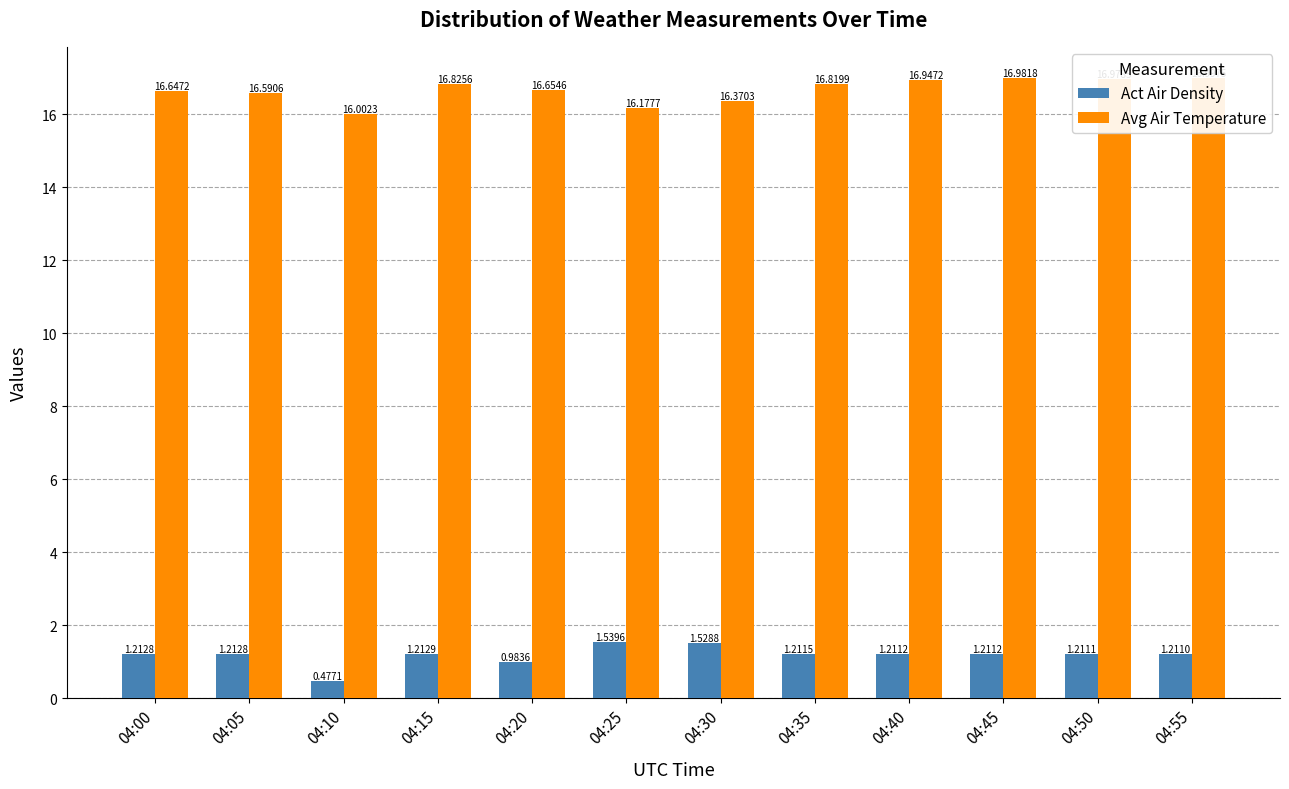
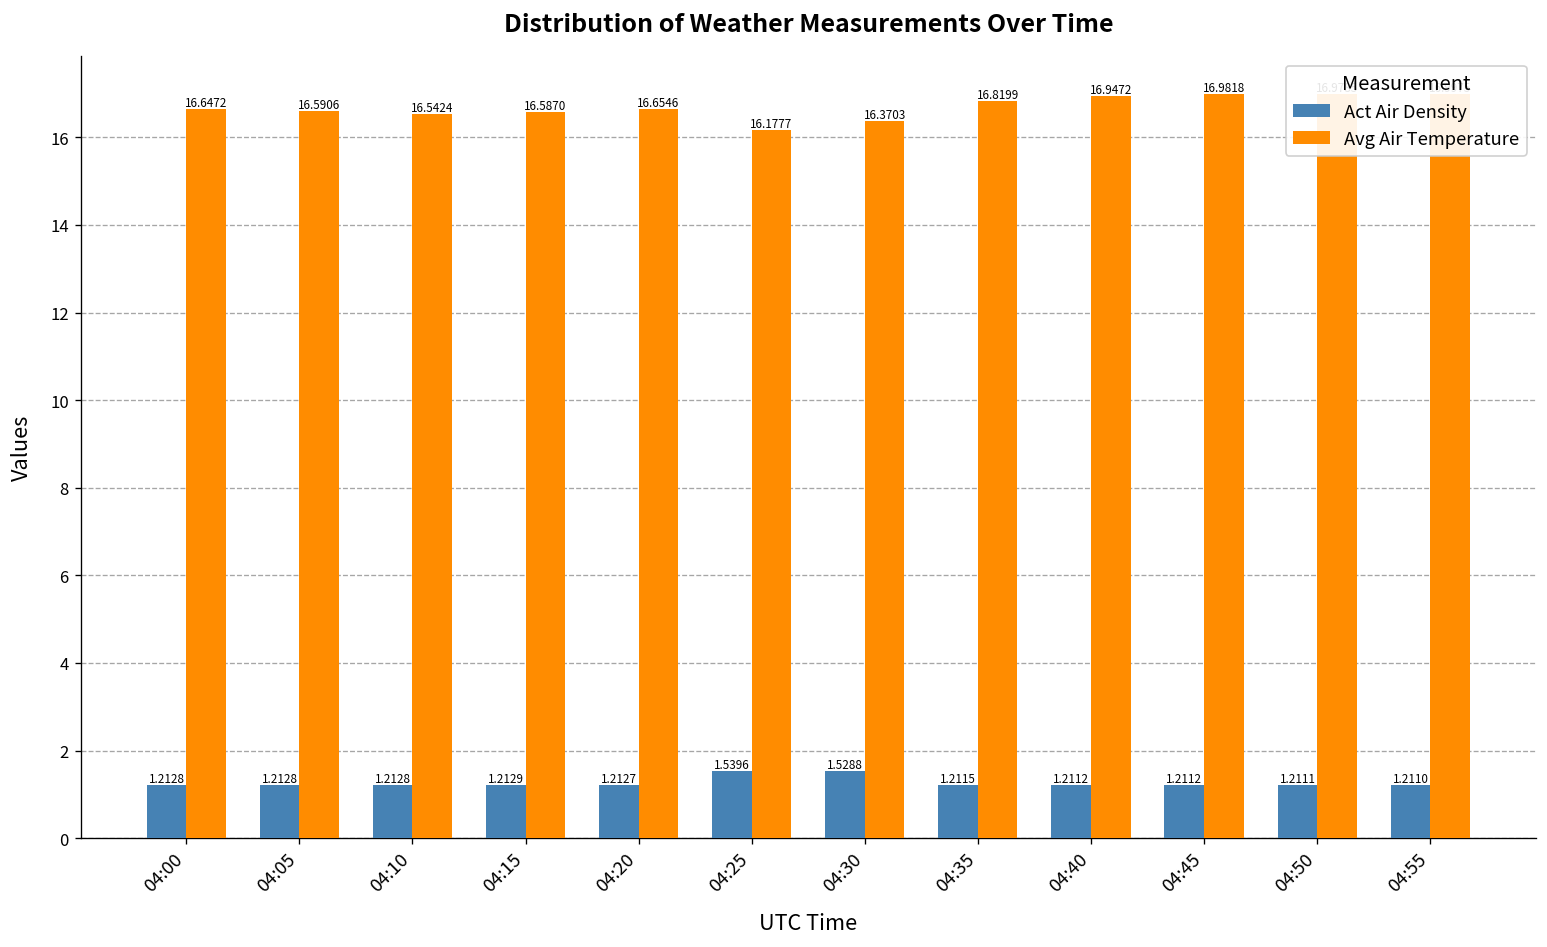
  {
    "Act Air Density": {
      "04:00": 1.2128,
      "04:05": 1.2128,
-     "04:10": 0.4771,
+     "04:10": 1.2128,
      "04:15": 1.2129,
-     "04:20": 0.9836,
+     "04:20": 1.2127,
      "04:25": 1.5396,
      "04:30": 1.5288,
      "04:35": 1.2115,
      "04:40": 1.2112,
      "04:45": 1.2112,
      "04:50": 1.2111,
      "04:55": 1.2110
    },
    "Avg Air Temperature": {
      "04:00": 16.6472,
      "04:05": 16.5906,
-     "04:10": 16.0023,
-     "04:15": 16.8256,
+     "04:10": 16.5424,
+     "04:15": 16.5870,
      "04:20": 16.6546,
      "04:25": 16.1777,
      "04:30": 16.3703,
      "04:35": 16.8199,
      "04:40": 16.9472,
      "04:45": 16.9818
    }
  }
